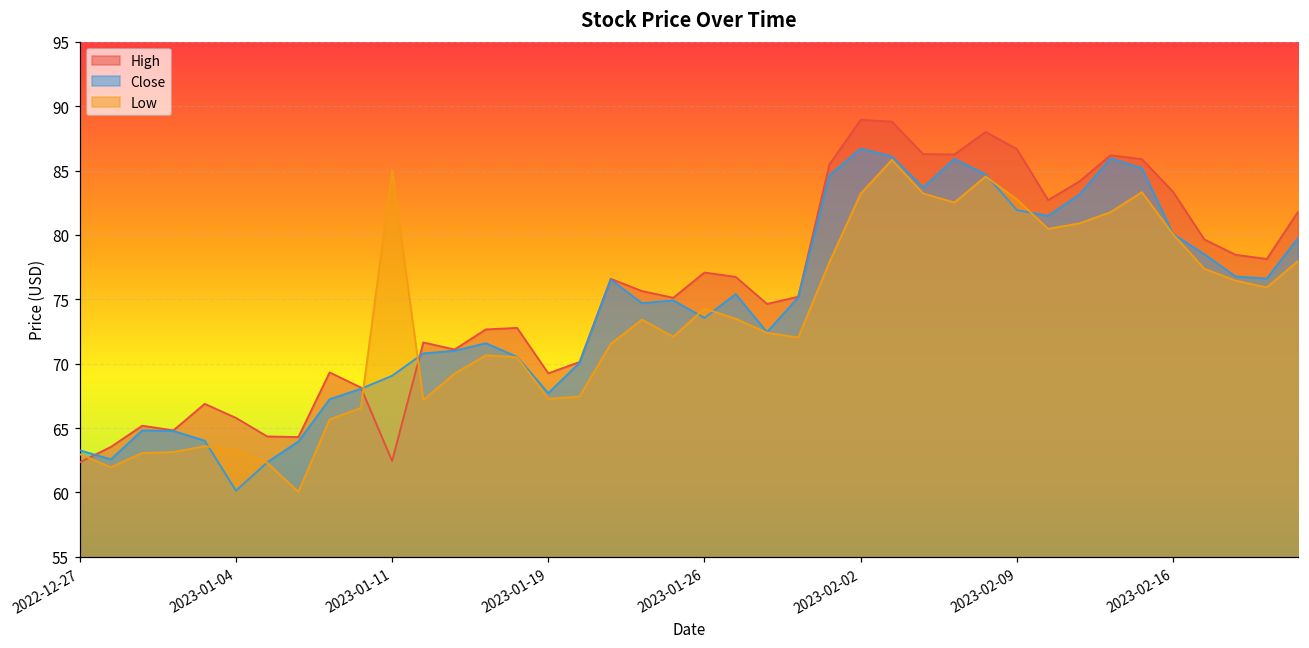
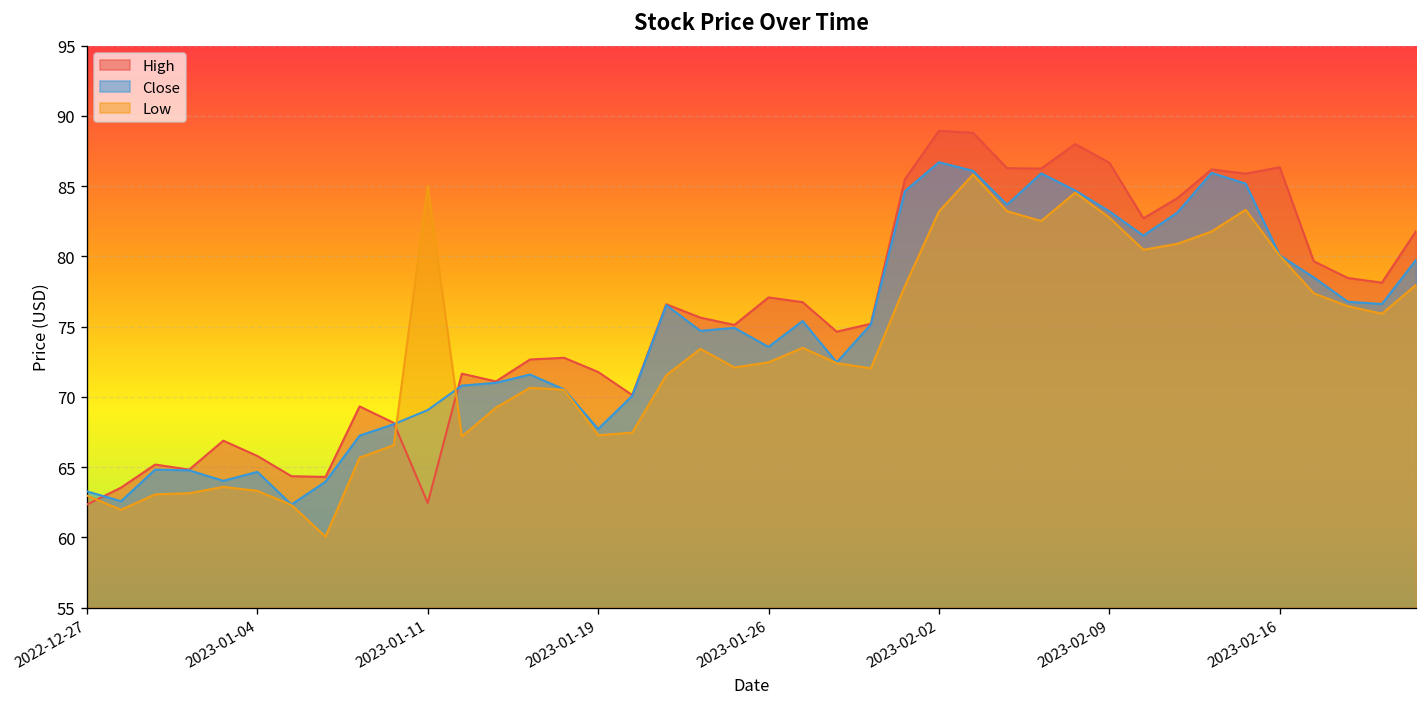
  {
    "High": {
      "2022-12-27": 62.3,
      "2023-01-04": 65.8,
      "2023-01-11": 62.4,
-     "2023-01-19": 69.3,
+     "2023-01-19": 71.8,
      "2023-01-26": 77.1,
      "2023-02-02": 88.9,
      "2023-02-09": 86.7,
-     "2023-02-16": 83.3
+     "2023-02-16": 86.3
    },
    "Close": {
      "2022-12-27": 63.3,
-     "2023-01-04": 60.1,
+     "2023-01-04": 64.7,
      "2023-01-11": 69.1,
      "2023-01-19": 67.7,
      "2023-01-26": 73.6,
      "2023-02-02": 86.7,
-     "2023-02-09": 81.9
+     "2023-02-09": 83.2
    },
    "Low": {
      "2022-12-27": 63.0,
      "2023-01-04": 63.3,
      "2023-01-11": 85.0,
      "2023-01-19": 67.3,
-     "2023-01-26": 74.3,
+     "2023-01-26": 72.5,
      "2023-02-02": 83.2,
      "2023-02-09": 82.8
    }
  }
